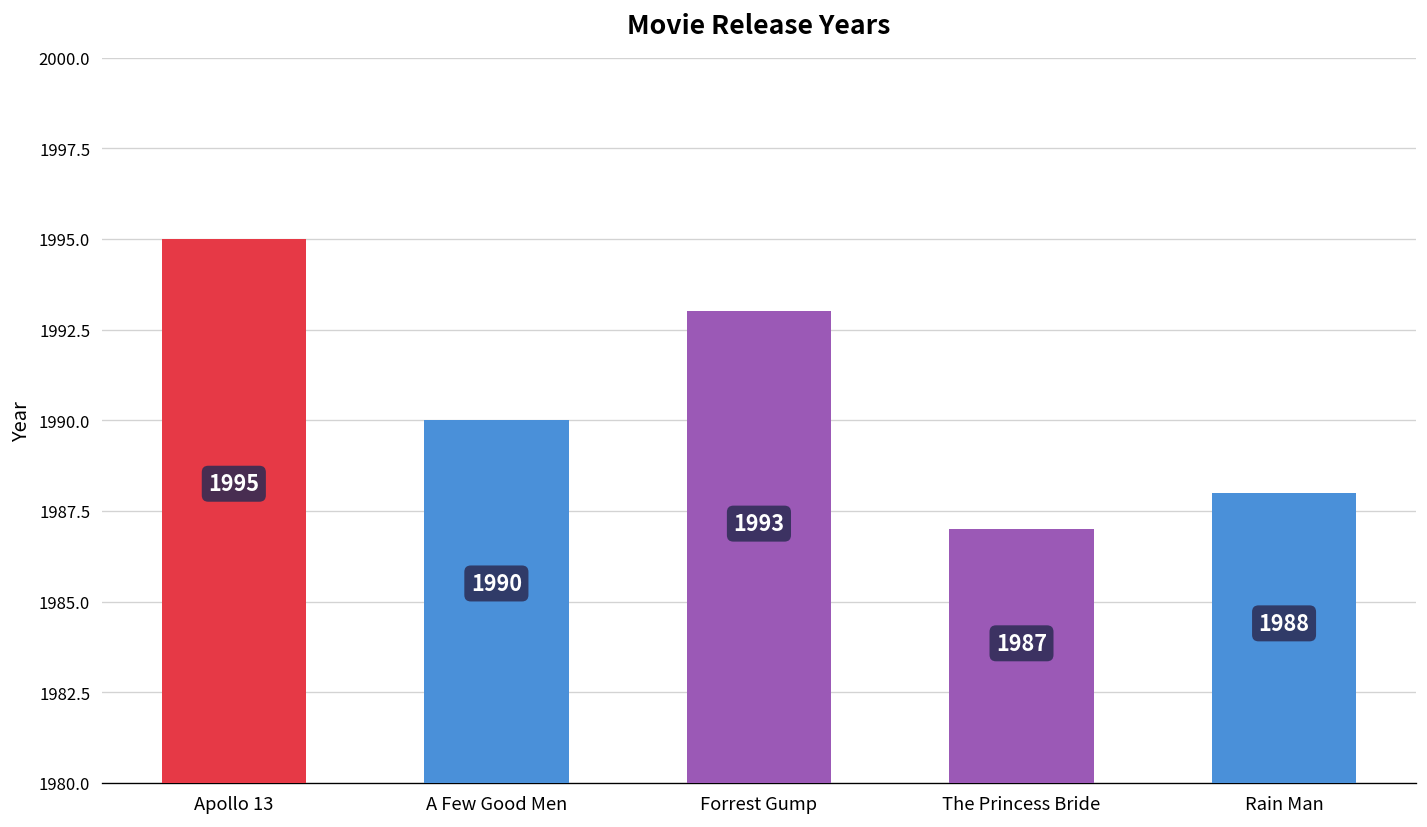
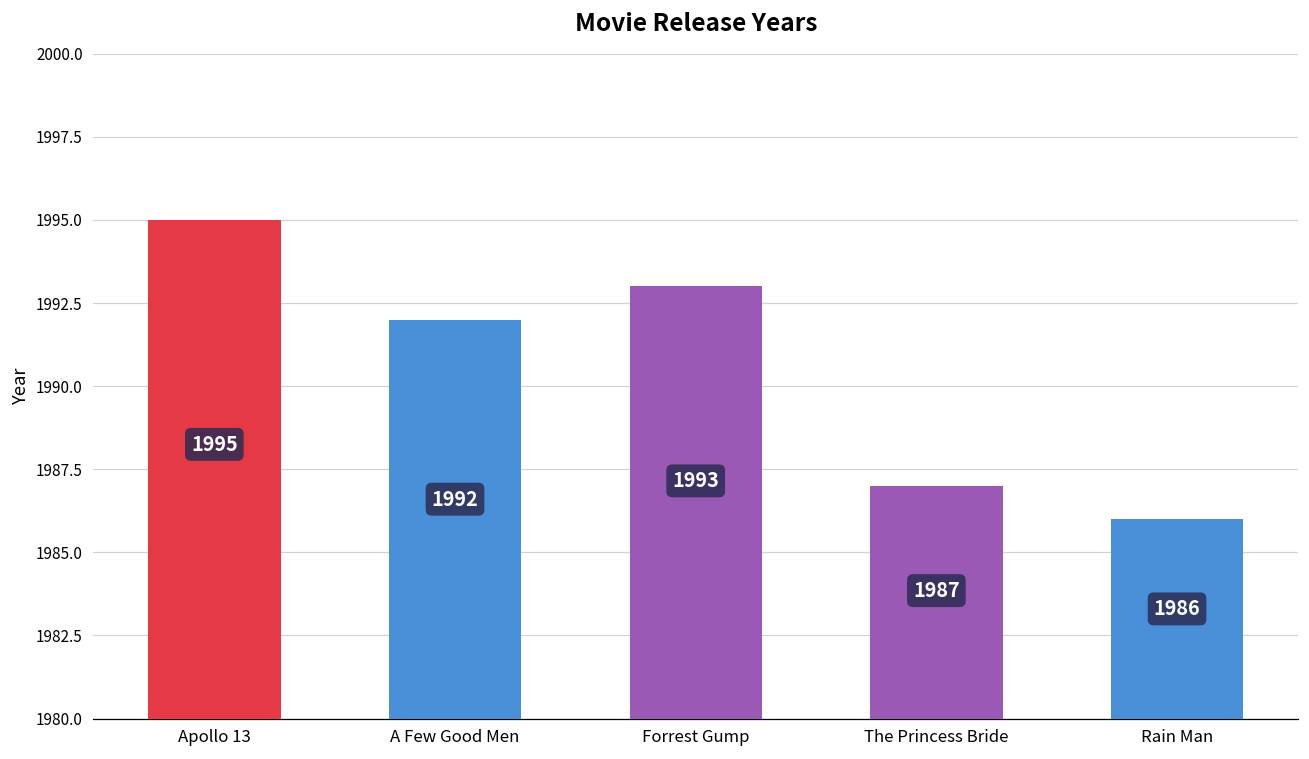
  {
-   "A Few Good Men": 1990,
-   "Rain Man": 1988
+   "A Few Good Men": 1992,
+   "Rain Man": 1986
  }
